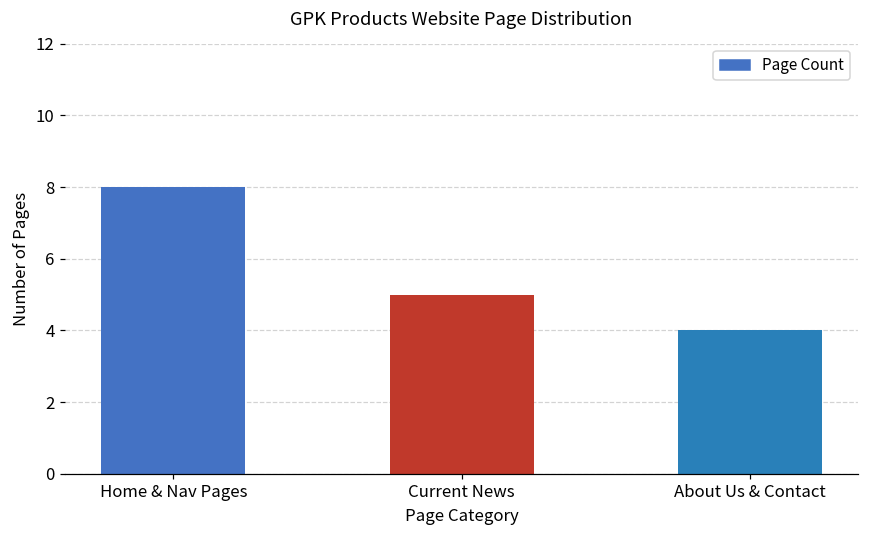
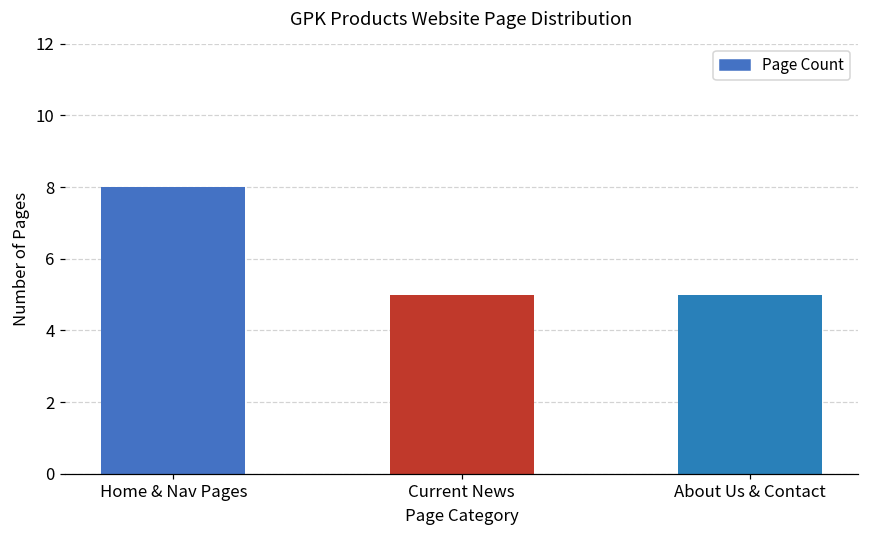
  {
    "Home & Nav Pages": 8,
    "Current News": 5,
-   "About Us & Contact": 4
+   "About Us & Contact": 5
  }
